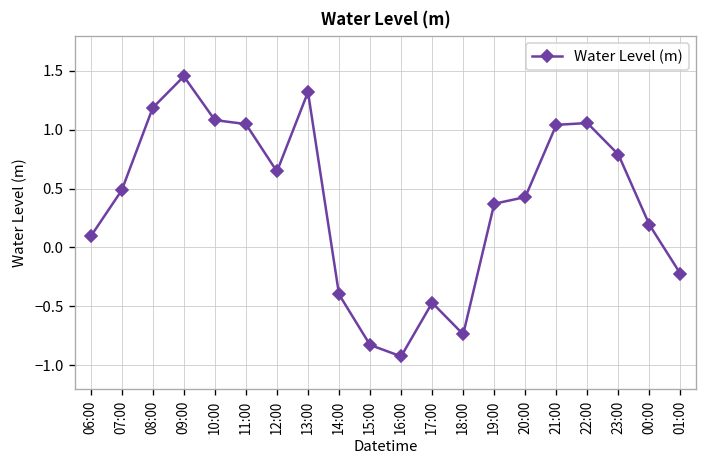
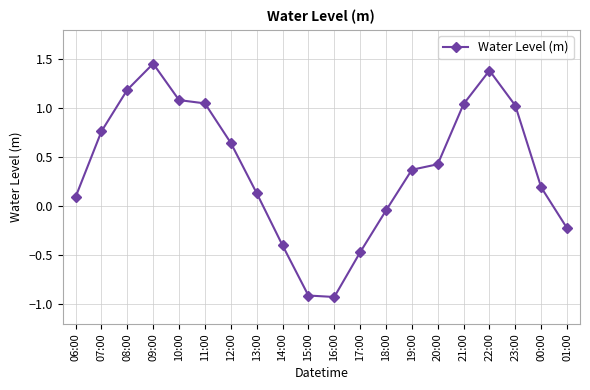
  {
    "06:00": 0.1,
-   "07:00": 0.5,
+   "07:00": 0.8,
    "08:00": 1.2,
    "09:00": 1.5,
    "10:00": 1.1,
    "11:00": 1.0,
    "12:00": 0.6,
-   "13:00": 1.3,
+   "13:00": 0.1,
    "14:00": -0.4,
-   "15:00": -0.8,
+   "15:00": -0.9,
    "16:00": -0.9,
    "17:00": -0.5,
-   "18:00": -0.7,
+   "18:00": 0.0,
    "19:00": 0.4,
    "20:00": 0.4,
    "21:00": 1.0,
-   "22:00": 1.1,
-   "23:00": 0.8,
+   "22:00": 1.4,
+   "23:00": 1.0,
    "00:00": 0.2,
    "01:00": -0.2
  }
